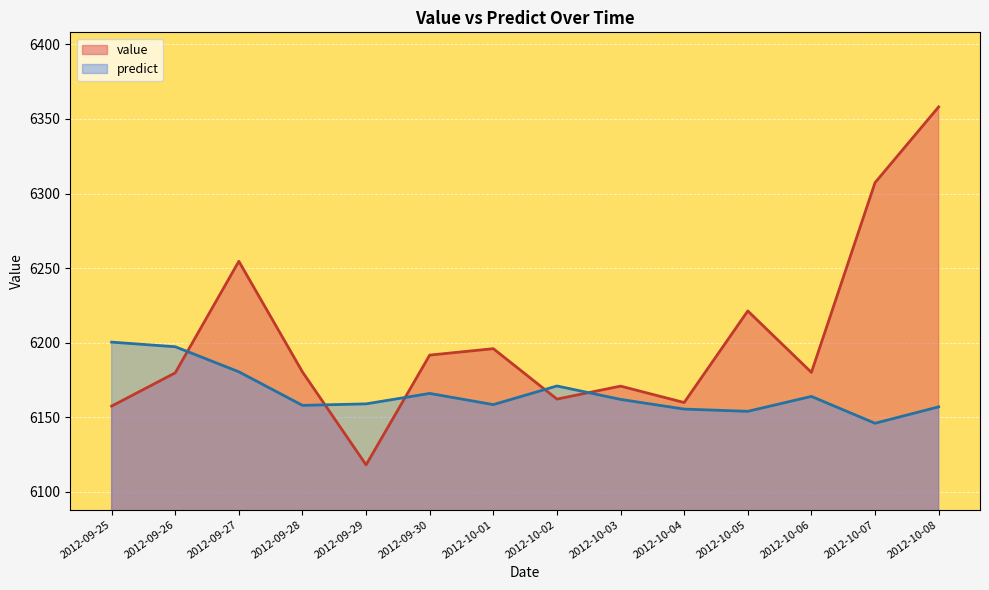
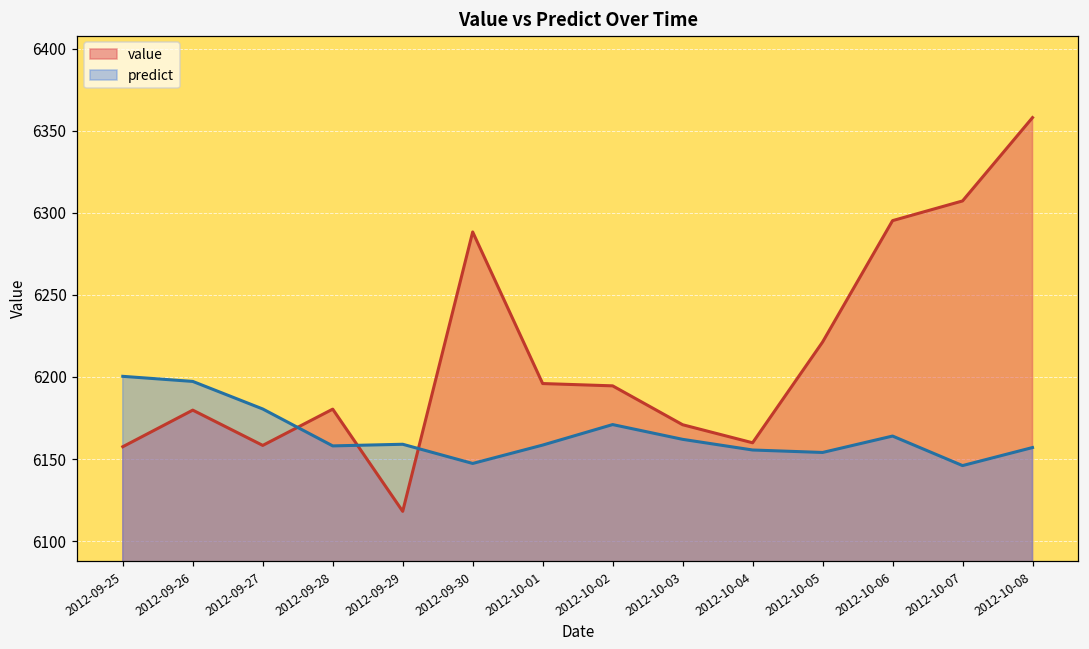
  {
    "value": {
      "2012-09-25": 6158,
      "2012-09-26": 6180,
-     "2012-09-27": 6255,
+     "2012-09-27": 6158,
      "2012-09-28": 6180,
      "2012-09-29": 6118,
-     "2012-09-30": 6192,
+     "2012-09-30": 6288,
      "2012-10-01": 6196,
-     "2012-10-02": 6162,
+     "2012-10-02": 6195,
      "2012-10-03": 6171,
      "2012-10-04": 6160,
      "2012-10-05": 6221,
-     "2012-10-06": 6180,
+     "2012-10-06": 6295,
      "2012-10-07": 6307,
      "2012-10-08": 6358
    },
    "predict": {
      "2012-09-25": 6200,
      "2012-09-26": 6197,
      "2012-09-27": 6181,
      "2012-09-28": 6158,
      "2012-09-29": 6159,
-     "2012-09-30": 6166,
+     "2012-09-30": 6147,
      "2012-10-01": 6159,
      "2012-10-02": 6171,
      "2012-10-03": 6162,
      "2012-10-04": 6156,
      "2012-10-05": 6154,
      "2012-10-06": 6164,
      "2012-10-07": 6146,
      "2012-10-08": 6157
    }
  }
